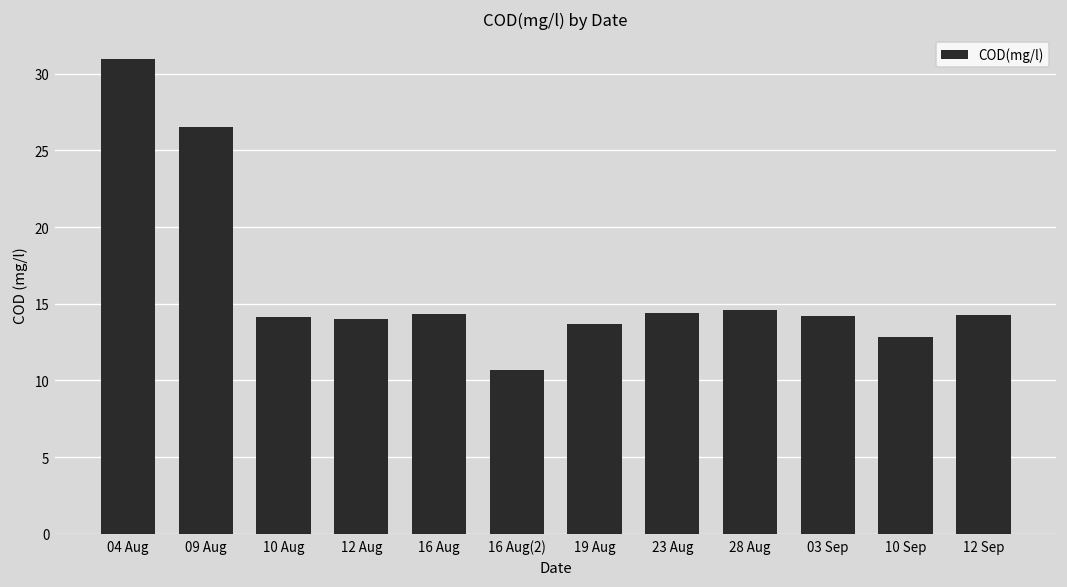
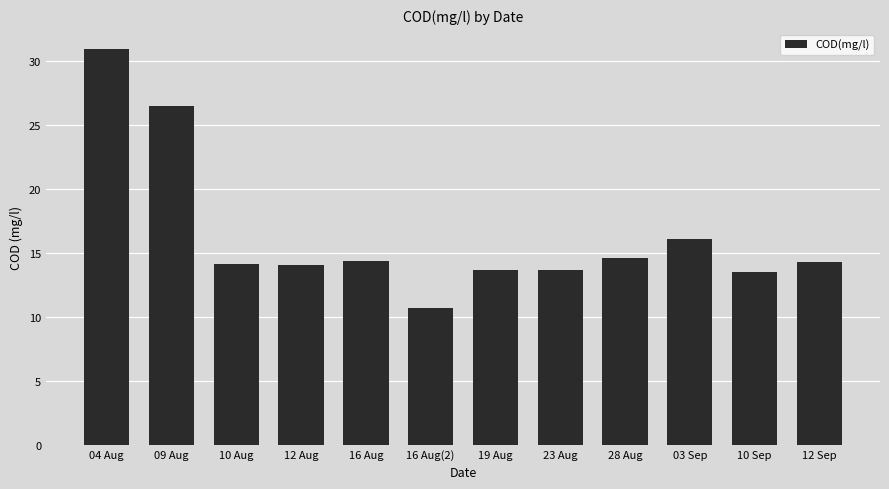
  {
    "04 Aug": 31.0,
    "09 Aug": 26.5,
    "10 Aug": 14.1,
    "12 Aug": 14.0,
    "16 Aug": 14.4,
    "16 Aug(2)": 10.7,
    "19 Aug": 13.7,
-   "23 Aug": 14.4,
+   "23 Aug": 13.7,
    "28 Aug": 14.6,
-   "03 Sep": 14.2,
-   "10 Sep": 12.8,
+   "03 Sep": 16.1,
+   "10 Sep": 13.5,
    "12 Sep": 14.3
  }
